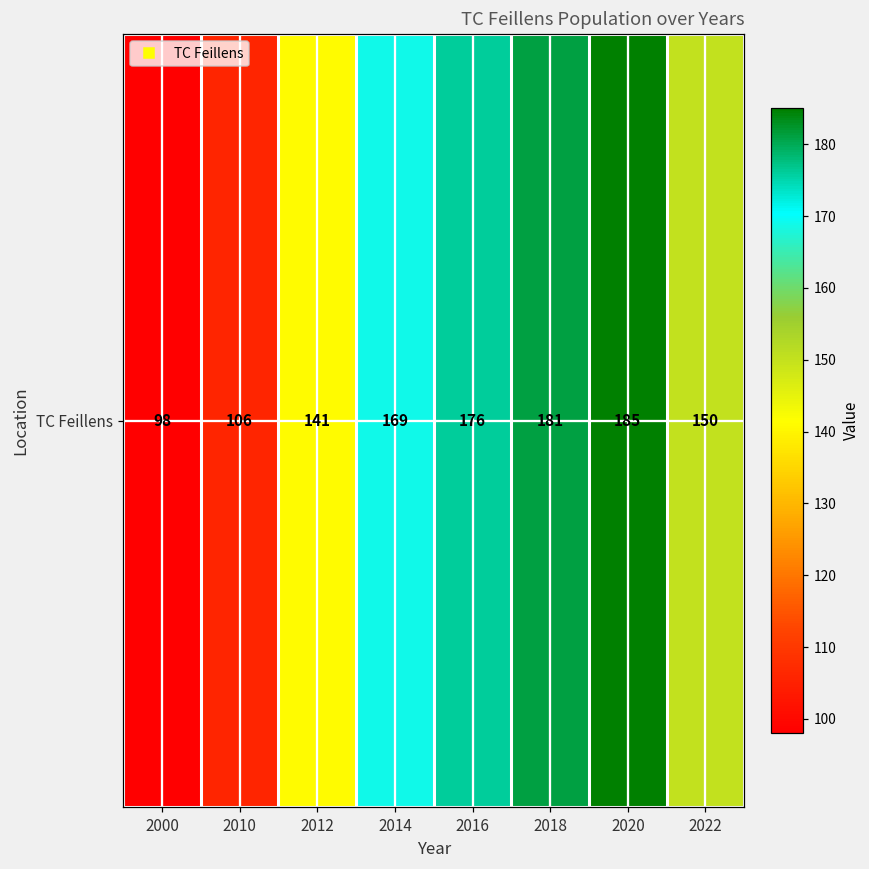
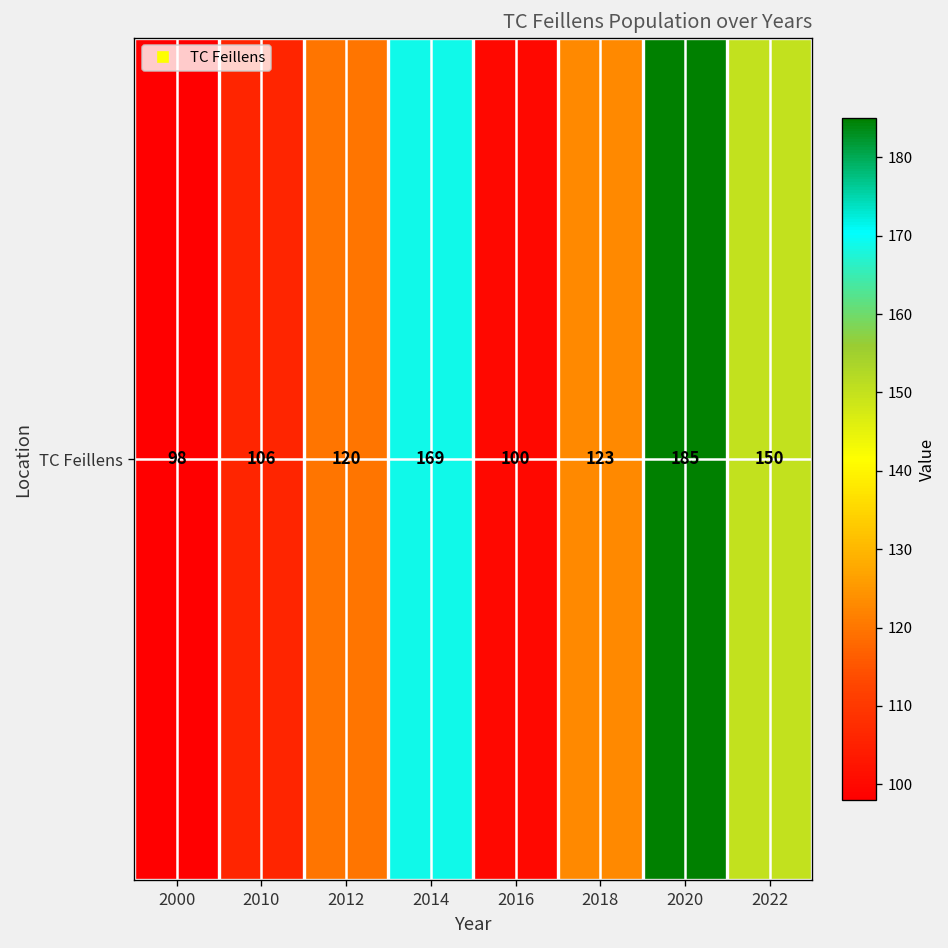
  {
    "TC Feillens": {
      "2000": 98,
      "2010": 106,
-     "2012": 141,
+     "2012": 120,
      "2014": 169,
-     "2016": 176,
-     "2018": 181,
+     "2016": 100,
+     "2018": 123,
      "2020": 185,
      "2022": 150
    }
  }
